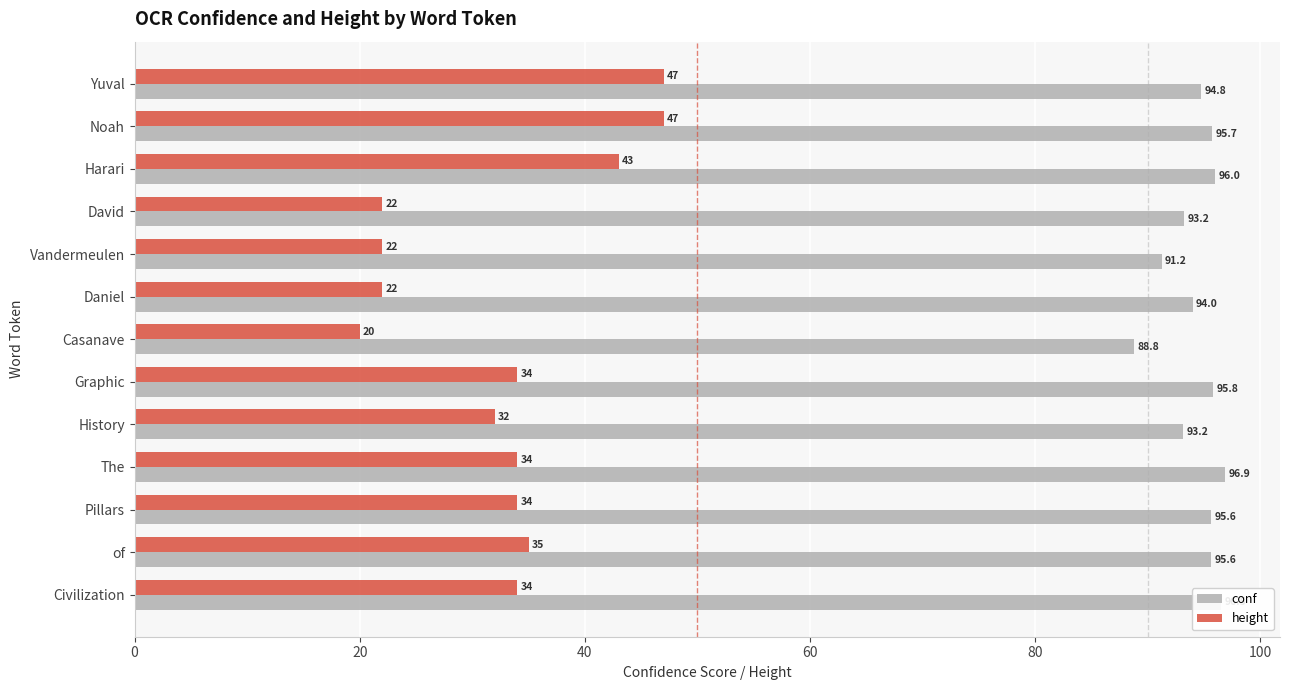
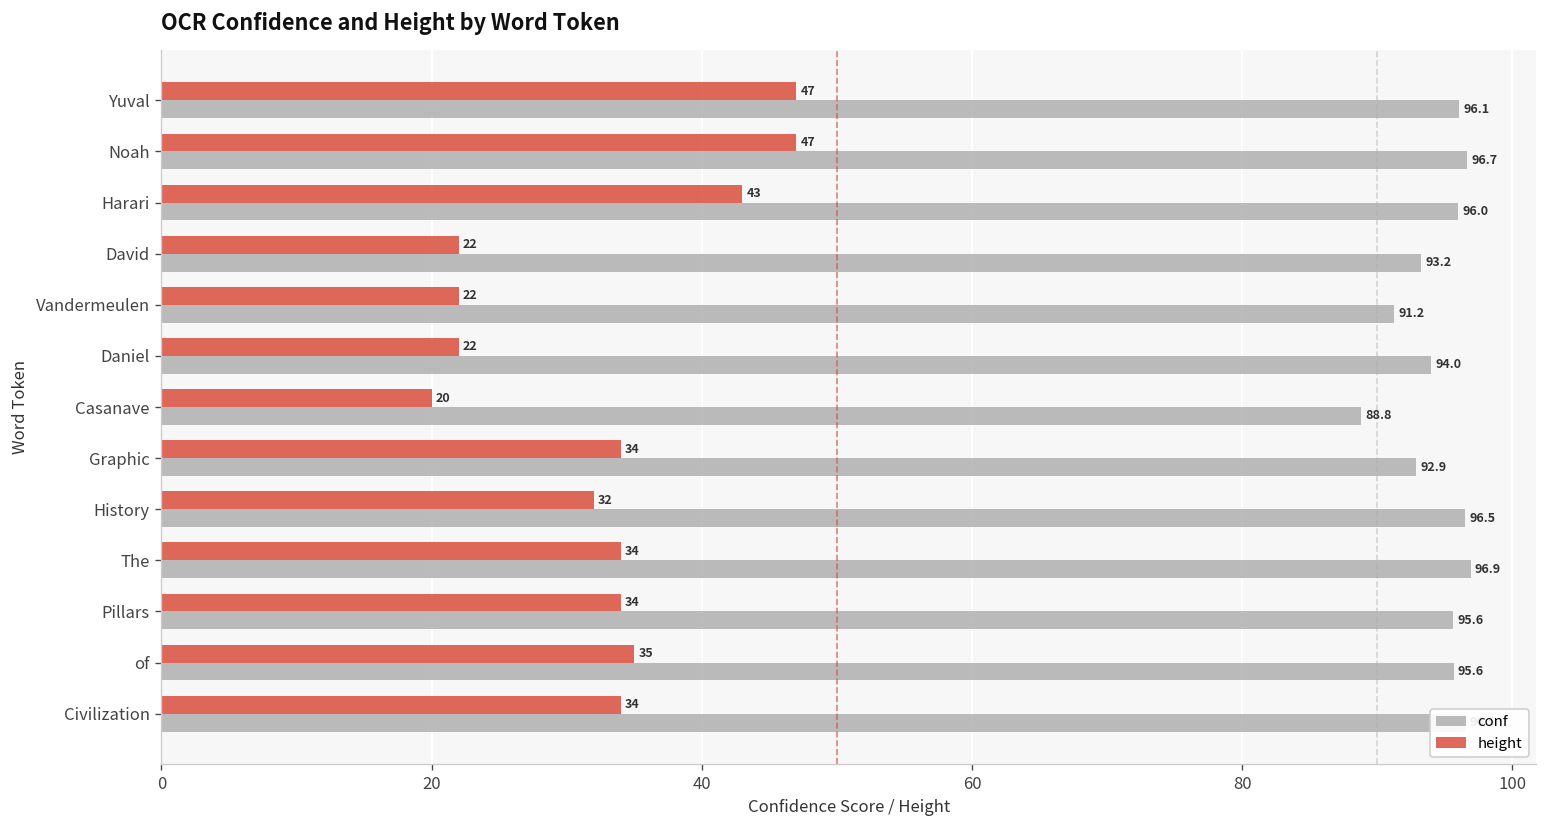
  {
    "conf": {
-     "Yuval": 94.8,
-     "Noah": 95.7,
+     "Yuval": 96.1,
+     "Noah": 96.7,
      "Harari": 96.0,
      "David": 93.2,
      "Vandermeulen": 91.2,
      "Daniel": 94.0,
      "Casanave": 88.8,
-     "Graphic": 95.8,
-     "History": 93.2,
+     "Graphic": 92.9,
+     "History": 96.5,
      "The": 96.9,
      "Pillars": 95.6,
      "of": 95.6
    },
    "height": {
      "Yuval": 47,
      "Noah": 47,
      "Harari": 43,
      "David": 22,
      "Vandermeulen": 22,
      "Daniel": 22,
      "Casanave": 20,
      "Graphic": 34,
      "History": 32,
      "The": 34,
      "Pillars": 34,
      "of": 35,
      "Civilization": 34
    }
  }
